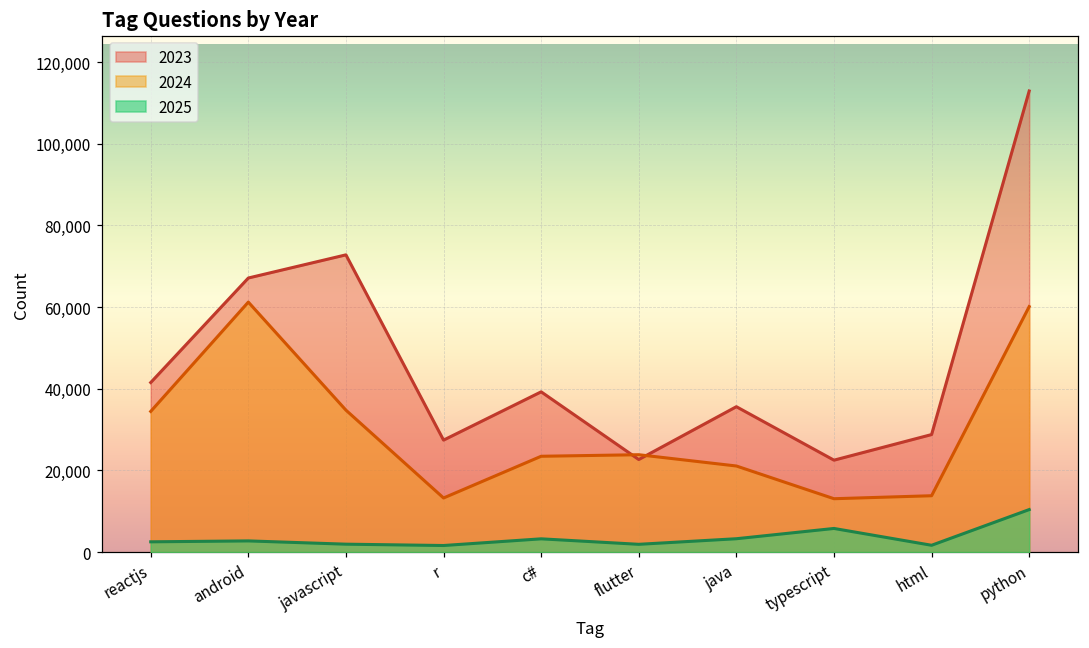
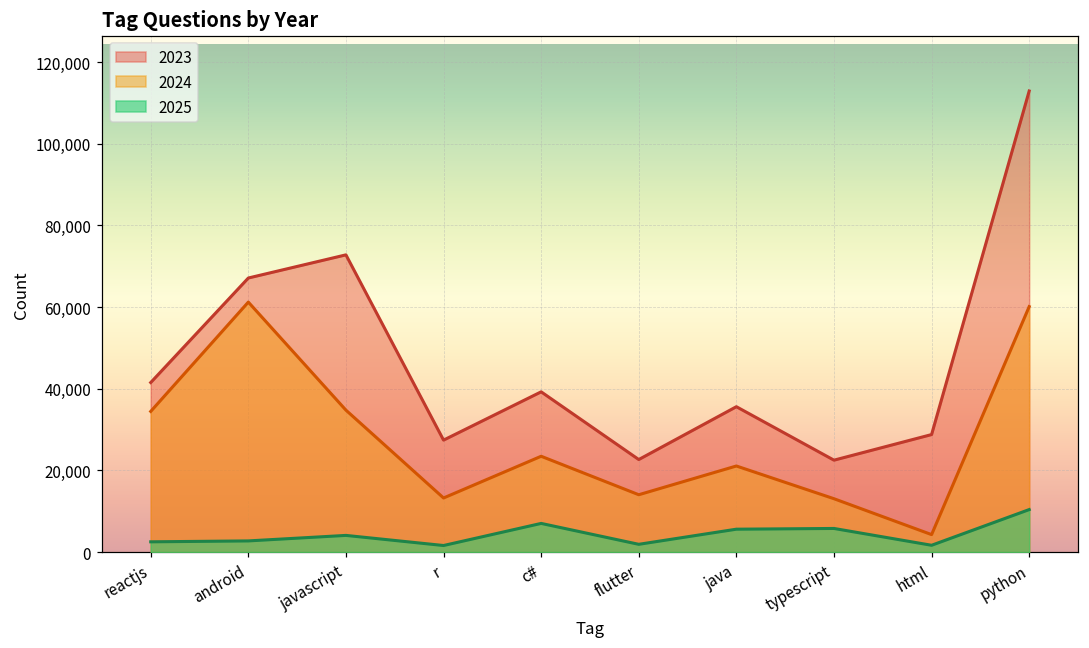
  {
    "2023": {
      "reactjs": "42,000",
      "android": "67,000",
      "javascript": "73,000",
      "r": "27,000",
      "c#": "39,000",
      "flutter": "23,000",
      "java": "36,000",
      "typescript": "23,000",
      "html": "29,000",
      "python": "113,000"
    },
    "2024": {
      "reactjs": "34,000",
      "android": "61,000",
      "javascript": "35,000",
      "r": "13,000",
      "c#": "23,000",
-     "flutter": "24,000",
+     "flutter": "14,000",
      "java": "21,000",
      "typescript": "13,000",
-     "html": "14,000",
+     "html": "4,000",
      "python": "60,000"
    },
    "2025": {
      "reactjs": "3,000",
      "android": "3,000",
-     "javascript": "2,000",
+     "javascript": "4,000",
      "r": "2,000",
-     "c#": "3,000",
+     "c#": "7,000",
      "flutter": "2,000",
-     "java": "3,000",
+     "java": "6,000",
      "typescript": "6,000",
      "html": "2,000",
      "python": "10,000"
    }
  }
